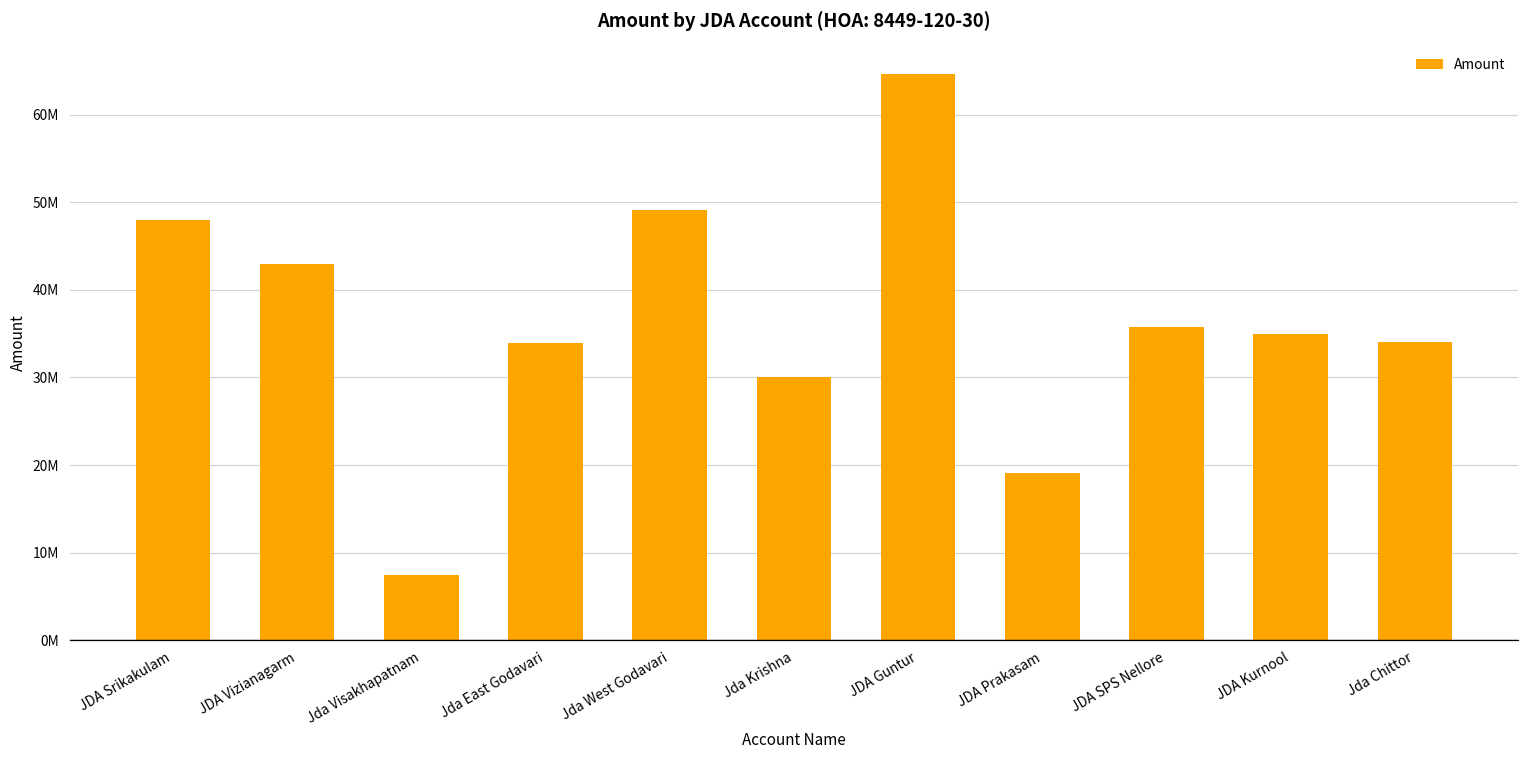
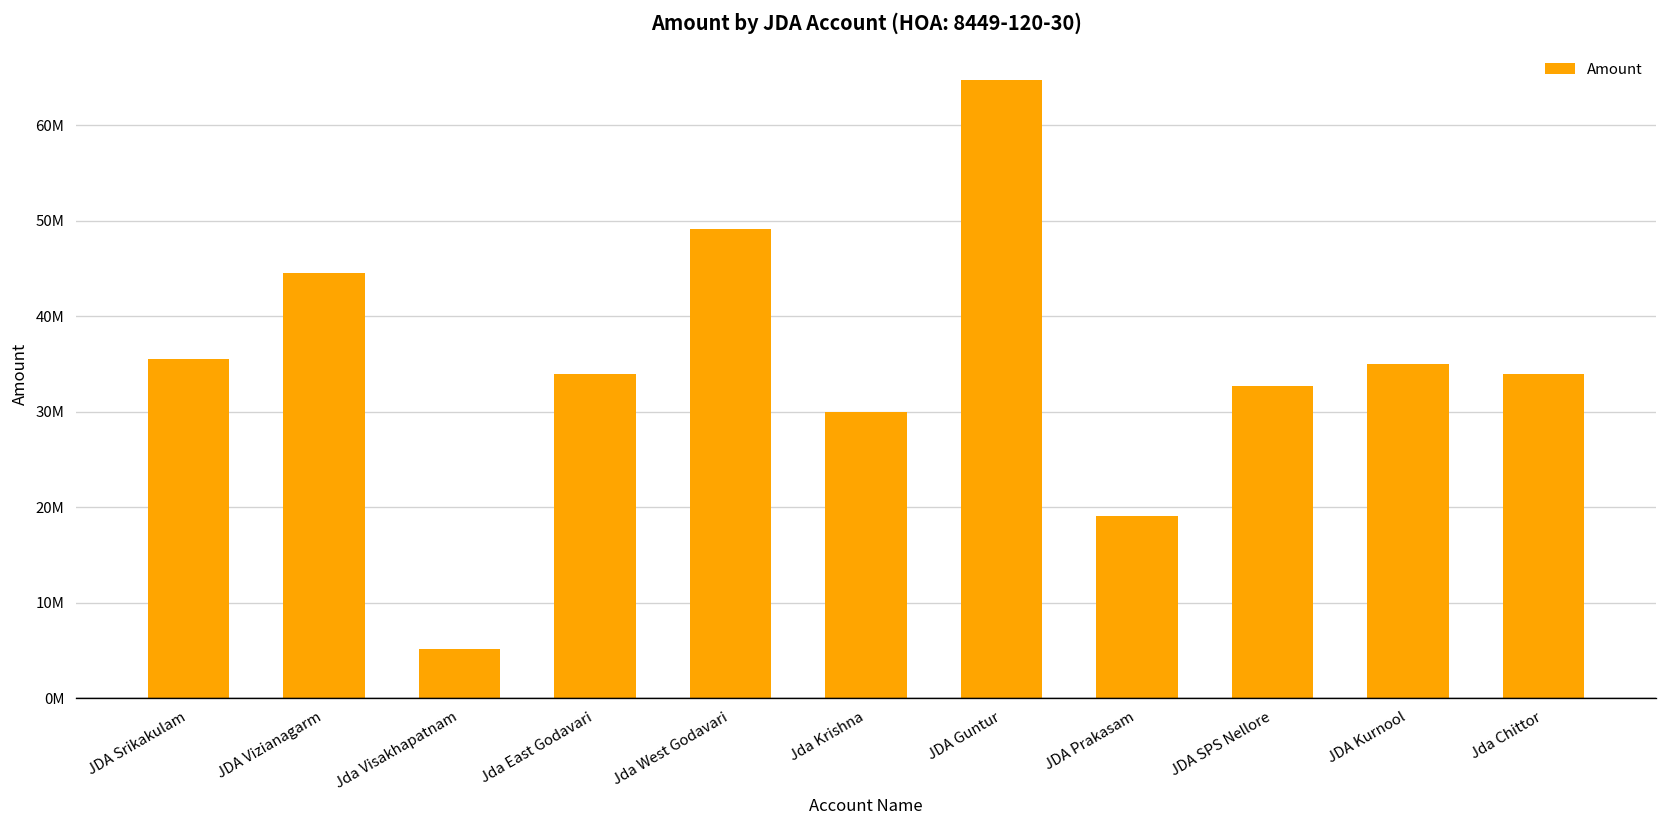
  {
-   "JDA Srikakulam": 48000000,
-   "JDA Vizianagarm": 43000000,
-   "Jda Visakhapatnam": 8000000,
+   "JDA Srikakulam": 36000000,
+   "JDA Vizianagarm": 45000000,
+   "Jda Visakhapatnam": 5000000,
    "Jda East Godavari": 34000000,
    "Jda West Godavari": 49000000,
    "Jda Krishna": 30000000,
    "JDA Guntur": 65000000,
    "JDA Prakasam": 19000000,
-   "JDA SPS Nellore": 36000000,
+   "JDA SPS Nellore": 33000000,
    "JDA Kurnool": 35000000,
    "Jda Chittor": 34000000
  }
